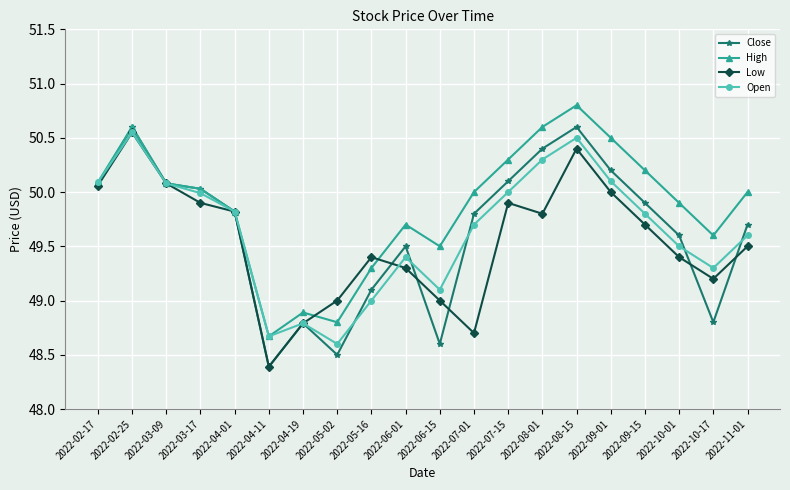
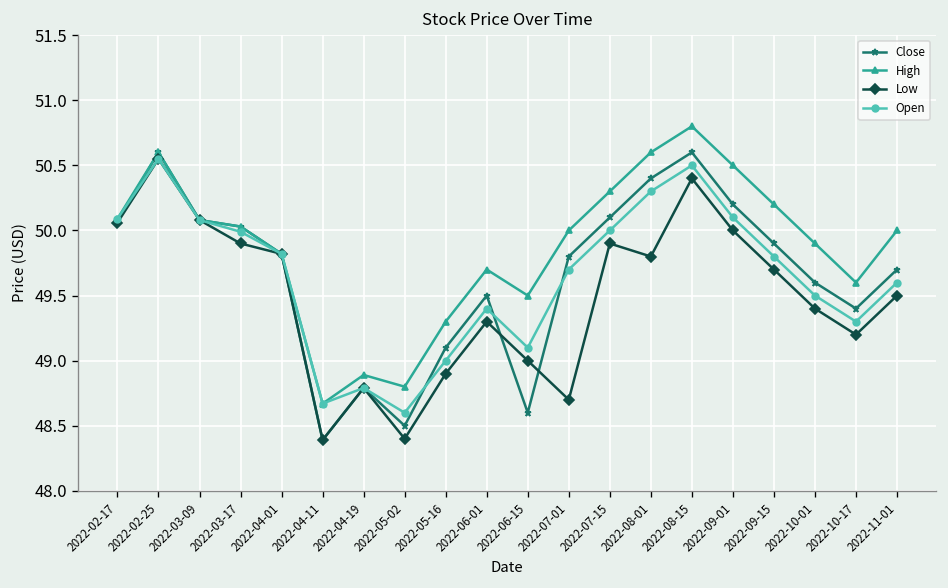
  {
    "Close": {
      "2022-05-02": 48.5,
      "2022-05-16": 49.1,
      "2022-06-01": 49.5,
      "2022-06-15": 48.6,
      "2022-07-01": 49.8,
      "2022-07-15": 50.1,
      "2022-08-01": 50.4,
      "2022-08-15": 50.6,
      "2022-09-01": 50.2,
      "2022-09-15": 49.9,
      "2022-10-01": 49.6,
-     "2022-10-17": 48.8,
+     "2022-10-17": 49.4,
      "2022-11-01": 49.7
    },
    "Low": {
      "2022-03-17": 49.9,
-     "2022-05-02": 49.0,
-     "2022-05-16": 49.4,
+     "2022-05-02": 48.4,
+     "2022-05-16": 48.9,
      "2022-06-01": 49.3,
      "2022-06-15": 49.0,
      "2022-07-01": 48.7,
      "2022-07-15": 49.9,
      "2022-08-01": 49.8,
      "2022-08-15": 50.4,
      "2022-09-01": 50.0,
      "2022-09-15": 49.7,
      "2022-10-01": 49.4,
      "2022-10-17": 49.2,
      "2022-11-01": 49.5
    }
  }
